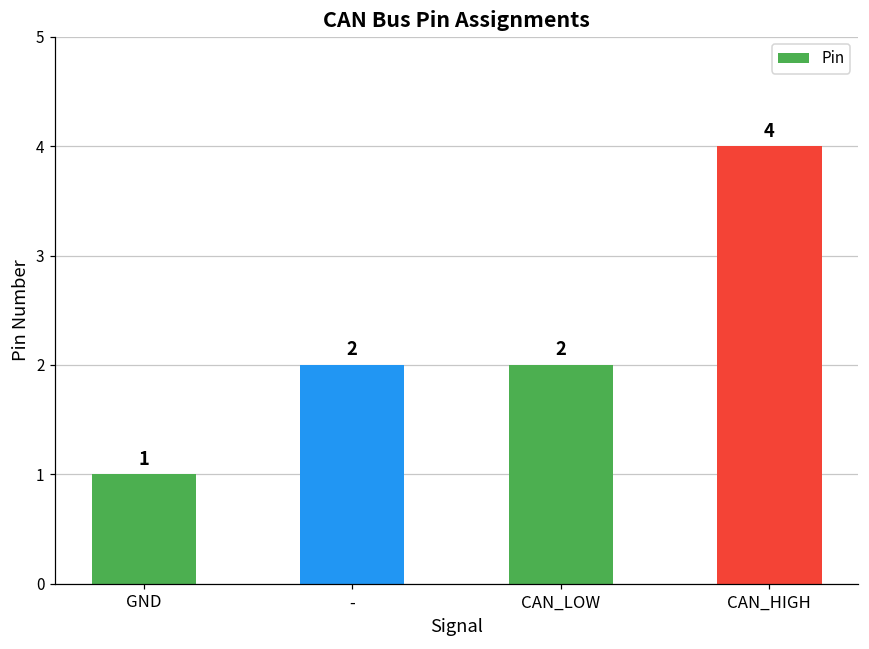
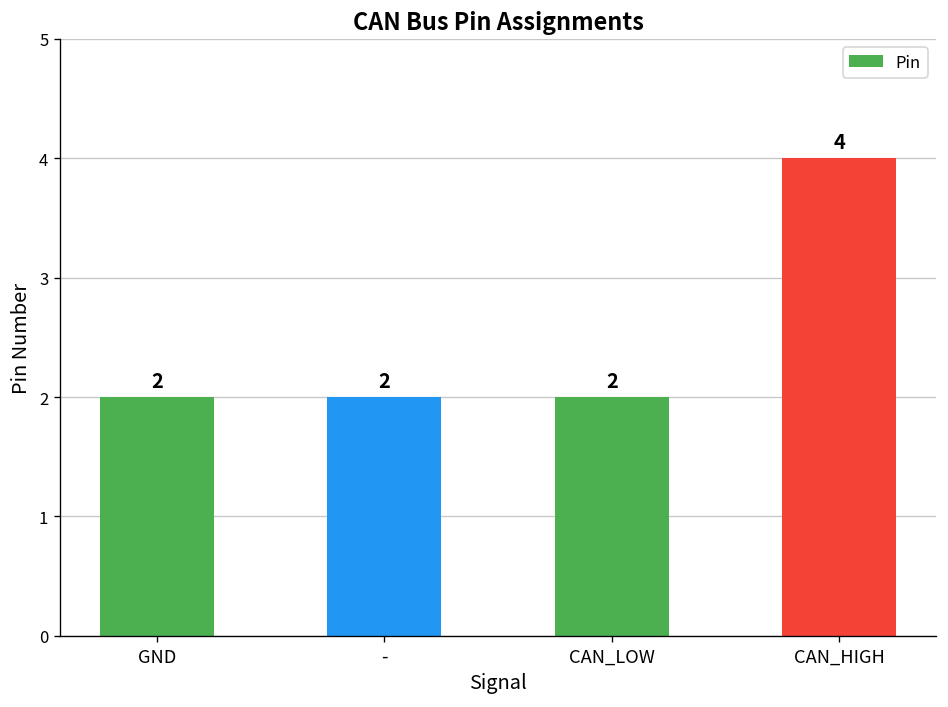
  {
-   "GND": 1,
+   "GND": 2,
    "-": 2,
    "CAN_LOW": 2,
    "CAN_HIGH": 4
  }
